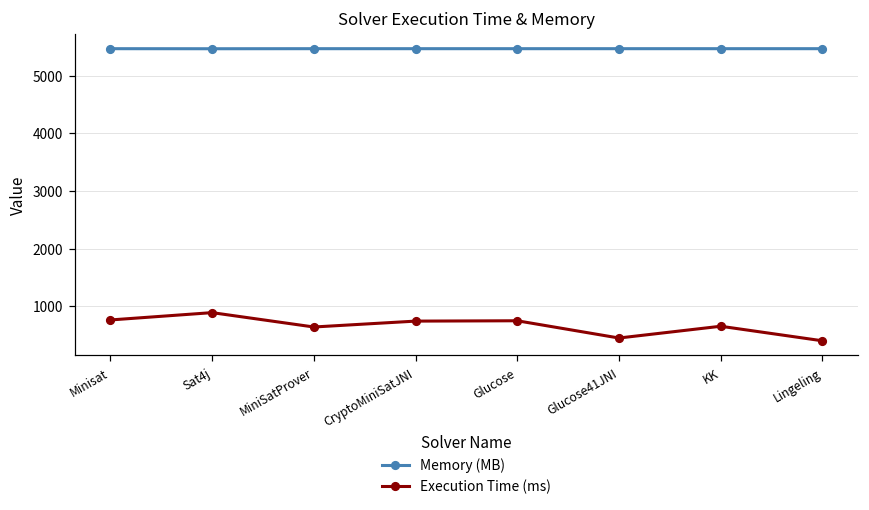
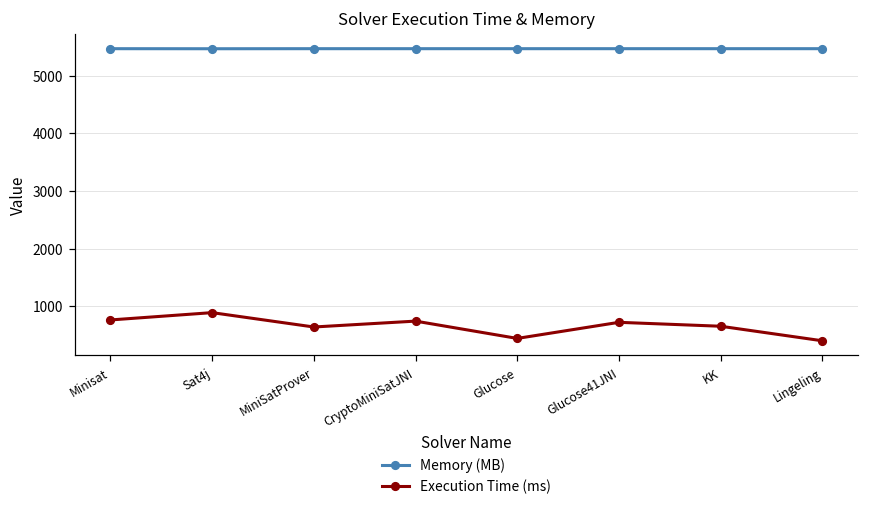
  {
    "Memory (MB)": {
      "Minisat": 5500,
      "Sat4j": 5500,
      "MiniSatProver": 5500,
      "CryptoMiniSatJNI": 5500,
      "Glucose": 5500,
      "Glucose41JNI": 5500,
      "KK": 5500,
      "Lingeling": 5500
    },
    "Execution Time (ms)": {
      "Minisat": 800,
      "Sat4j": 900,
      "MiniSatProver": 600,
      "CryptoMiniSatJNI": 700,
-     "Glucose": 800,
-     "Glucose41JNI": 500,
+     "Glucose": 400,
+     "Glucose41JNI": 700,
      "KK": 700,
      "Lingeling": 400
    }
  }
